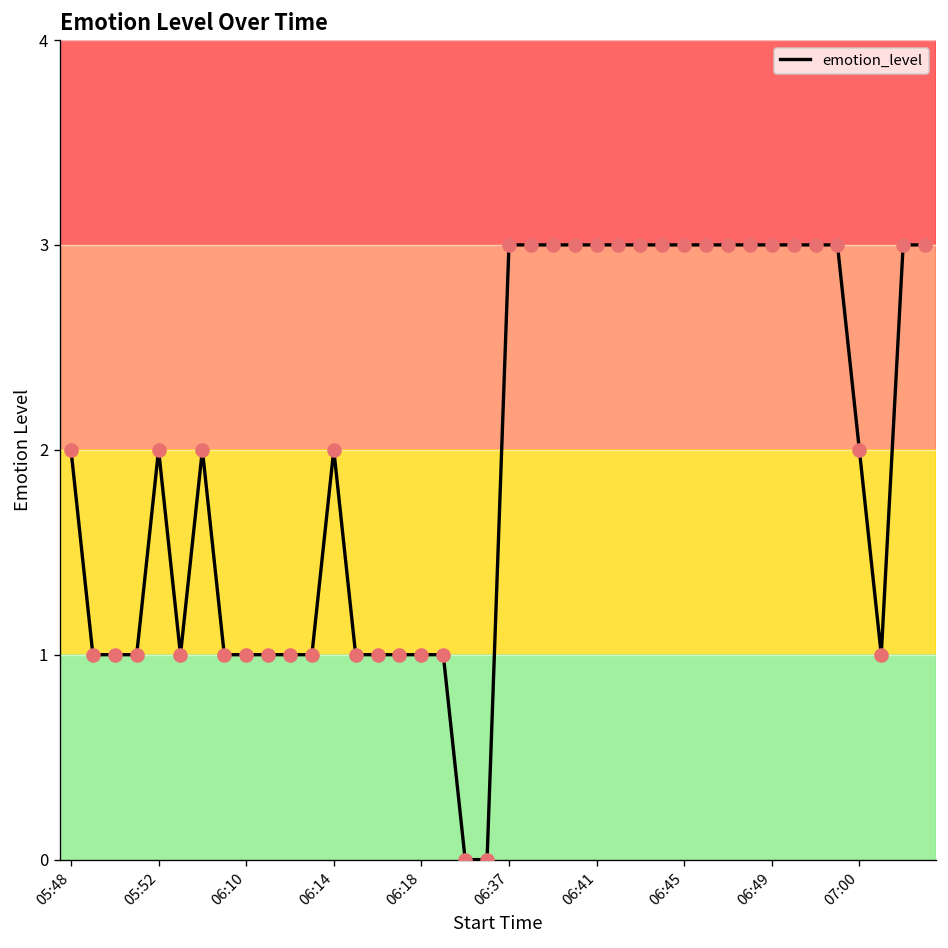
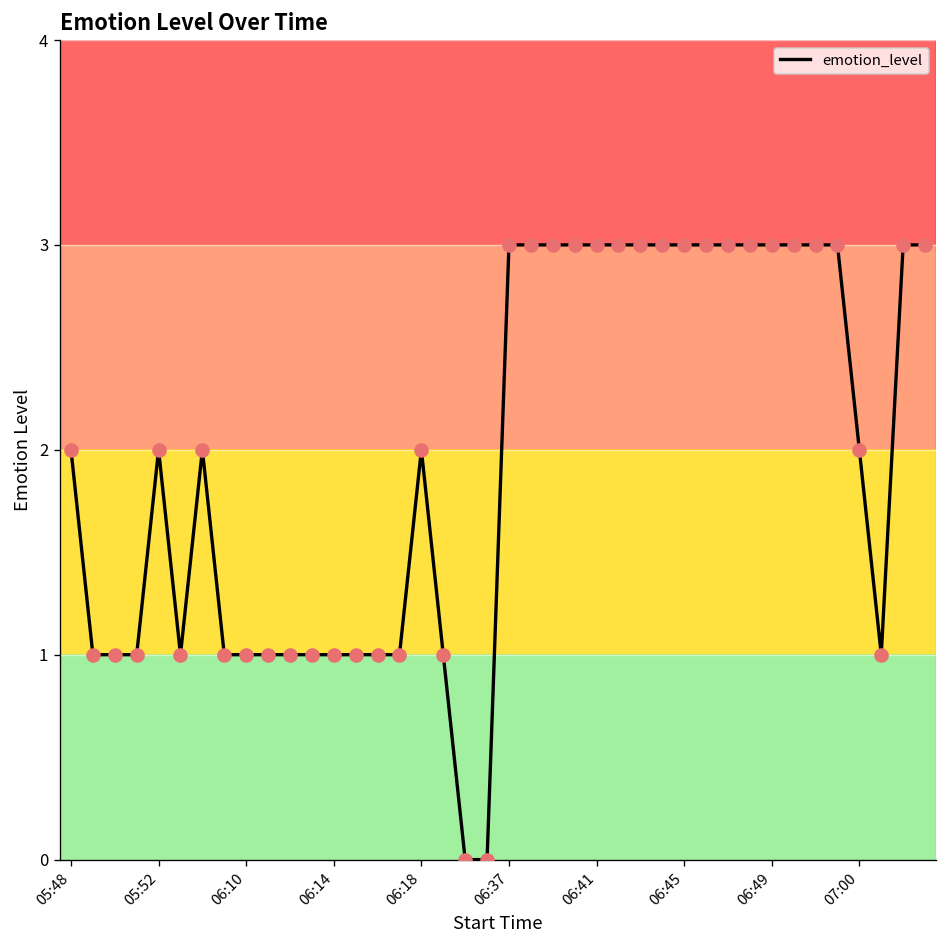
  {
    "05:48": 2,
    "05:52": 2,
-   "06:14": 2,
-   "06:18": 1,
+   "06:14": 1,
+   "06:18": 2,
    "06:37": 3,
    "06:41": 3,
    "06:45": 3,
    "06:49": 3,
    "07:00": 2
  }
